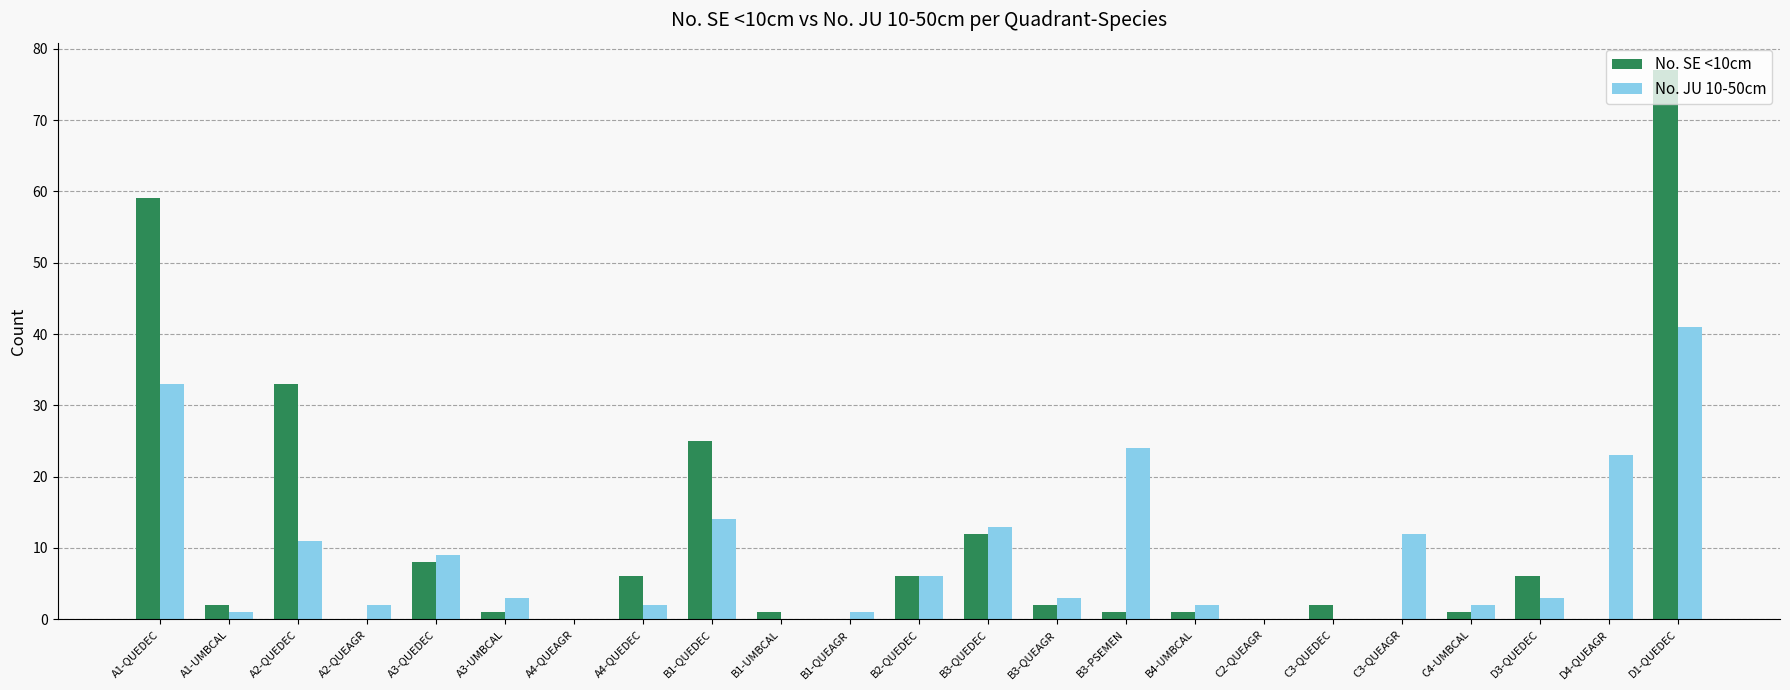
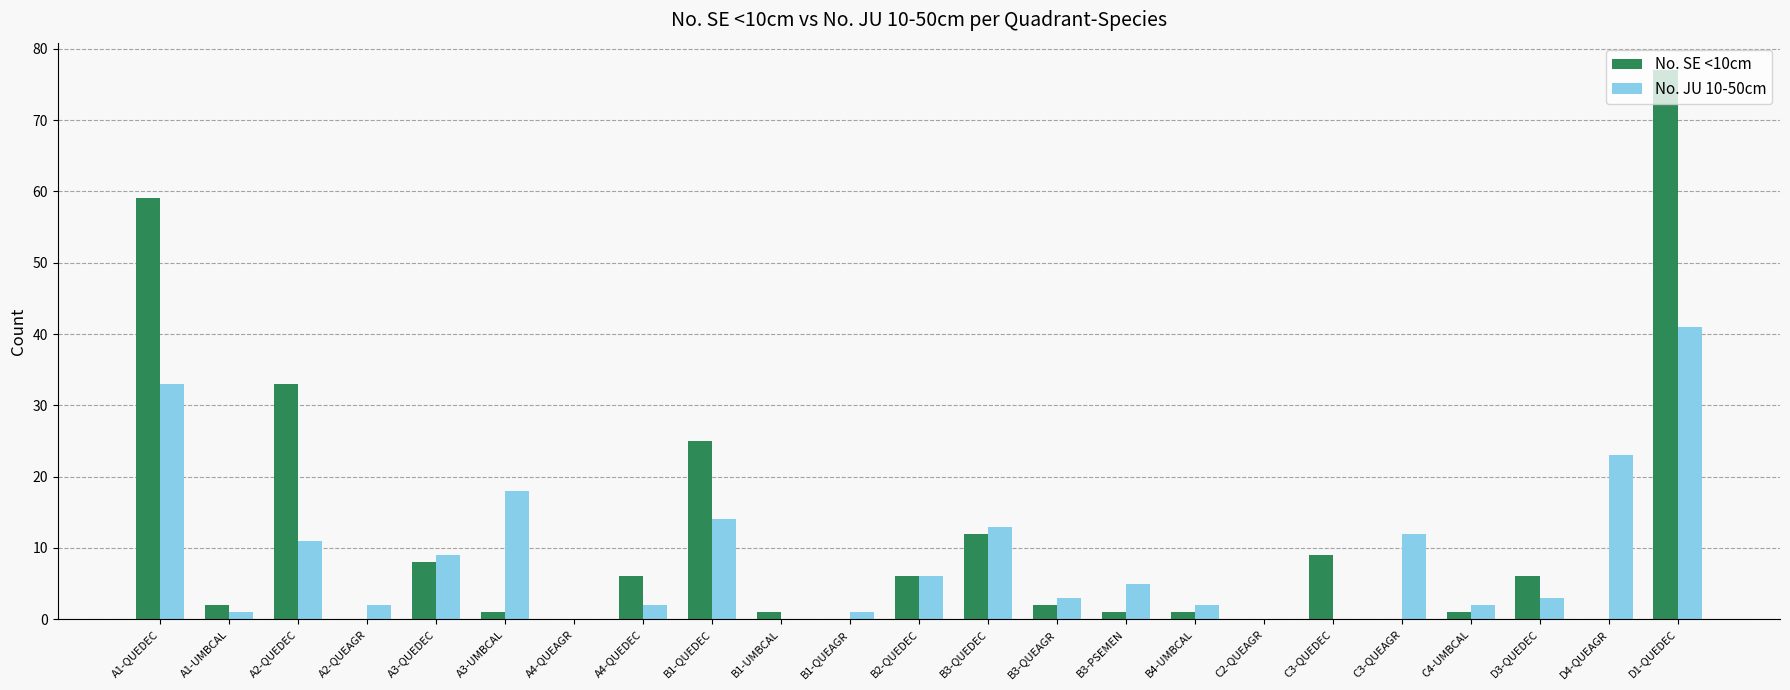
  {
    "No. SE <10cm": {
      "A1-QUEDEC": 59,
      "A1-UMBCAL": 2,
      "A2-QUEDEC": 33,
      "A2-QUEAGR": 0,
      "A3-QUEDEC": 8,
      "A3-UMBCAL": 1,
      "A4-QUEAGR": 0,
      "A4-QUEDEC": 6,
      "B1-QUEDEC": 25,
      "B1-UMBCAL": 1,
      "B1-QUEAGR": 0,
      "B2-QUEDEC": 6,
      "B3-QUEDEC": 12,
      "B3-QUEAGR": 2,
      "B3-PSEMEN": 1,
      "B4-UMBCAL": 1,
      "C2-QUEAGR": 0,
-     "C3-QUEDEC": 2,
+     "C3-QUEDEC": 9,
      "C3-QUEAGR": 0,
      "C4-UMBCAL": 1,
      "D3-QUEDEC": 6,
      "D4-QUEAGR": 0
    },
    "No. JU 10-50cm": {
      "A1-QUEDEC": 33,
      "A1-UMBCAL": 1,
      "A2-QUEDEC": 11,
      "A2-QUEAGR": 2,
      "A3-QUEDEC": 9,
-     "A3-UMBCAL": 3,
+     "A3-UMBCAL": 18,
      "A4-QUEAGR": 0,
      "A4-QUEDEC": 2,
      "B1-QUEDEC": 14,
      "B1-UMBCAL": 0,
      "B1-QUEAGR": 1,
      "B2-QUEDEC": 6,
      "B3-QUEDEC": 13,
      "B3-QUEAGR": 3,
-     "B3-PSEMEN": 24,
+     "B3-PSEMEN": 5,
      "B4-UMBCAL": 2,
      "C2-QUEAGR": 0,
      "C3-QUEDEC": 0,
      "C3-QUEAGR": 12,
      "C4-UMBCAL": 2,
      "D3-QUEDEC": 3,
      "D4-QUEAGR": 23,
      "D1-QUEDEC": 41
    }
  }
